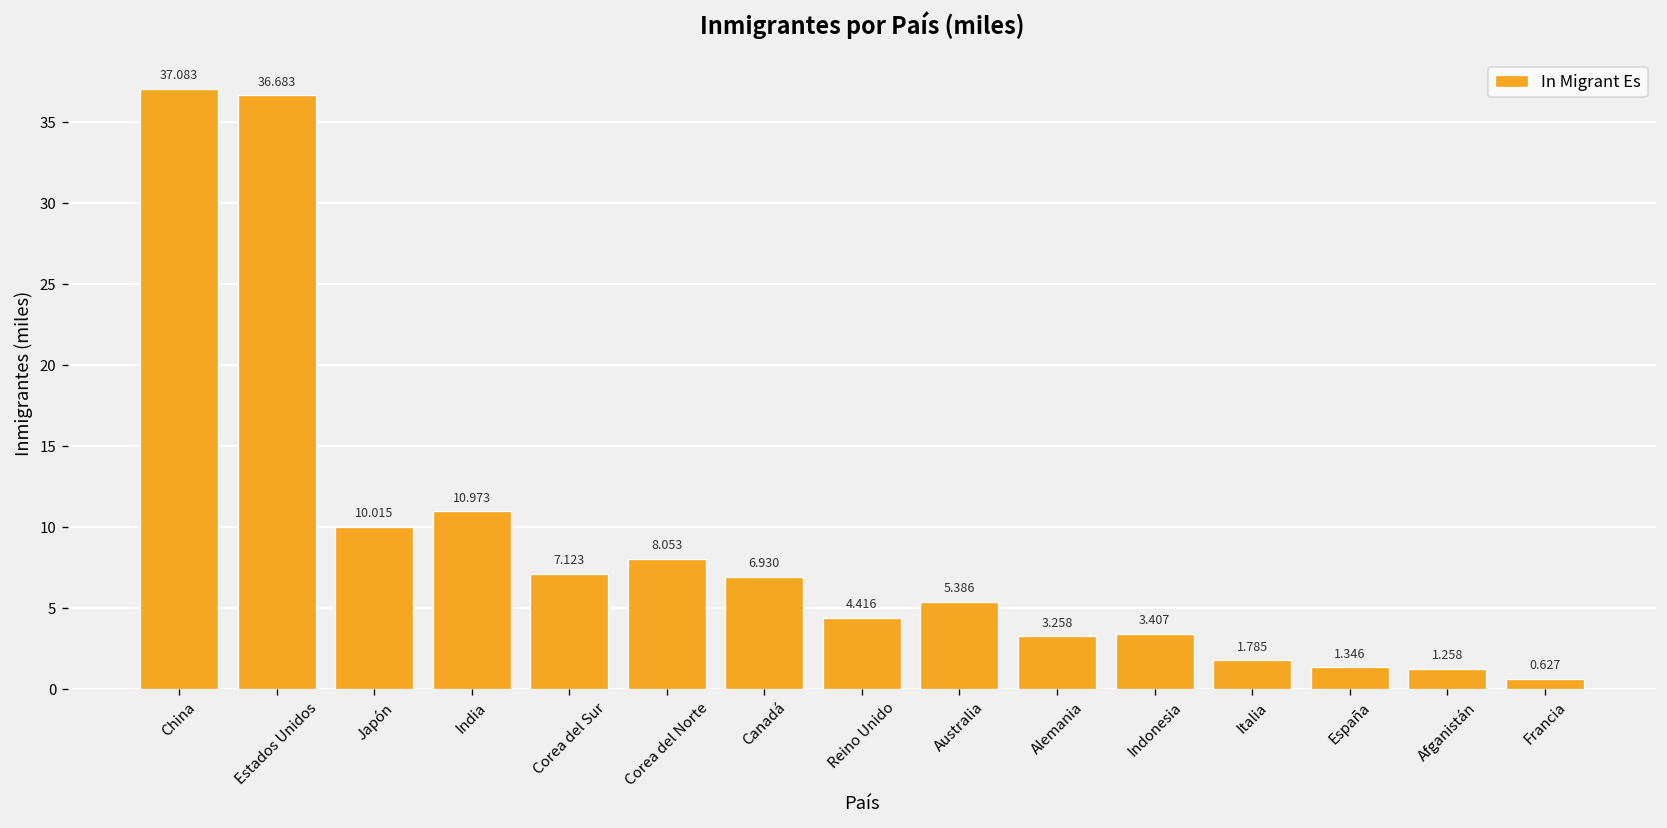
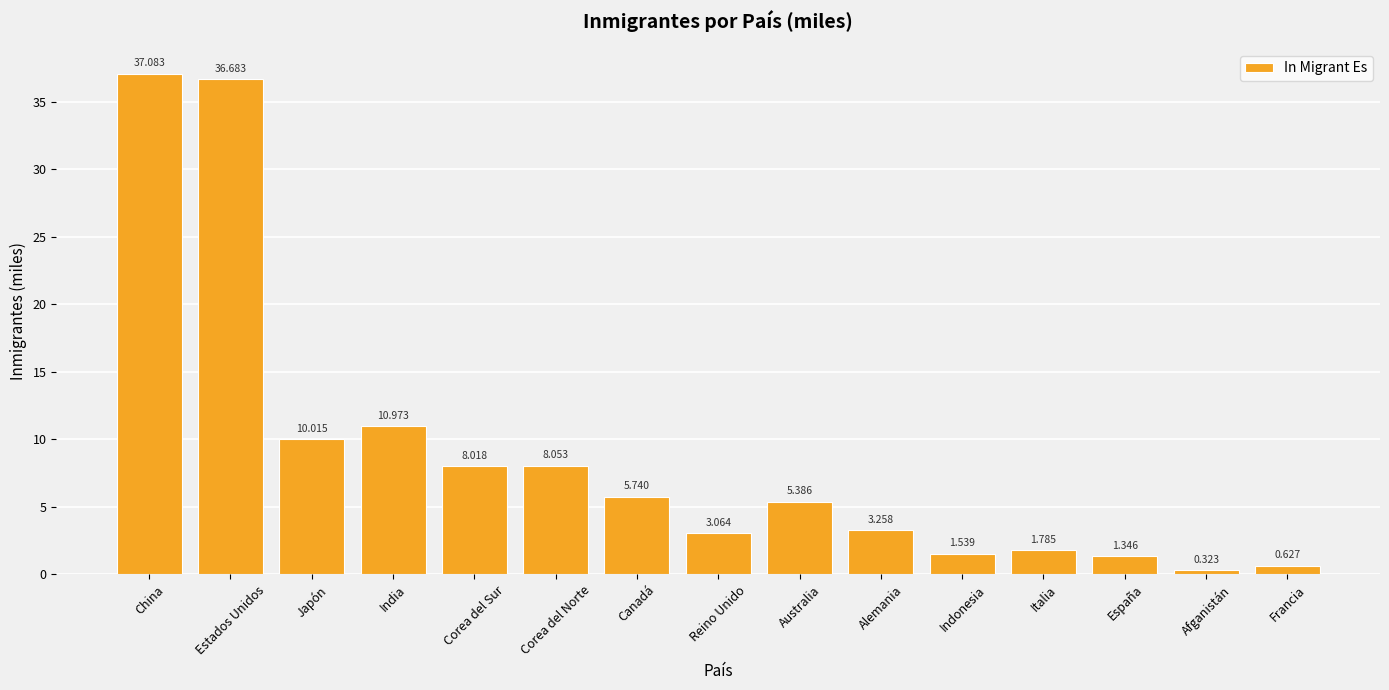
  {
    "China": 37.083,
    "Estados Unidos": 36.683,
    "Japón": 10.015,
    "India": 10.973,
-   "Corea del Sur": 7.123,
+   "Corea del Sur": 8.018,
    "Corea del Norte": 8.053,
-   "Canadá": 6.930,
-   "Reino Unido": 4.416,
+   "Canadá": 5.740,
+   "Reino Unido": 3.064,
    "Australia": 5.386,
    "Alemania": 3.258,
-   "Indonesia": 3.407,
+   "Indonesia": 1.539,
    "Italia": 1.785,
    "España": 1.346,
-   "Afganistán": 1.258,
+   "Afganistán": 0.323,
    "Francia": 0.627
  }
